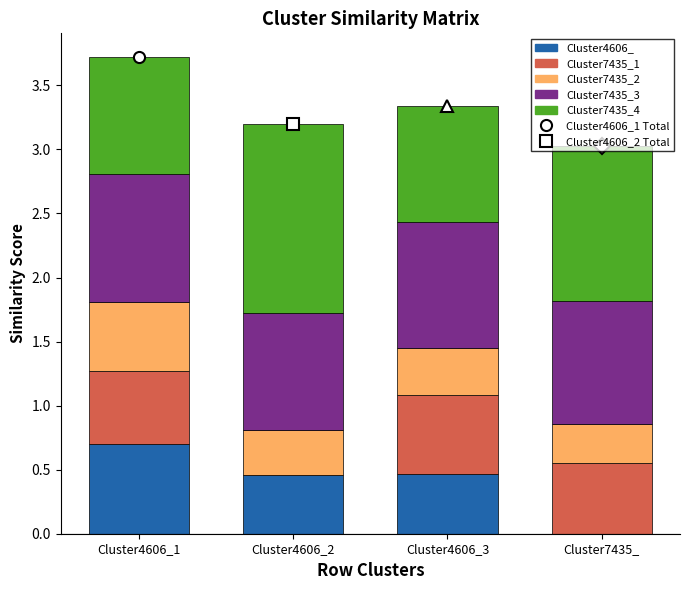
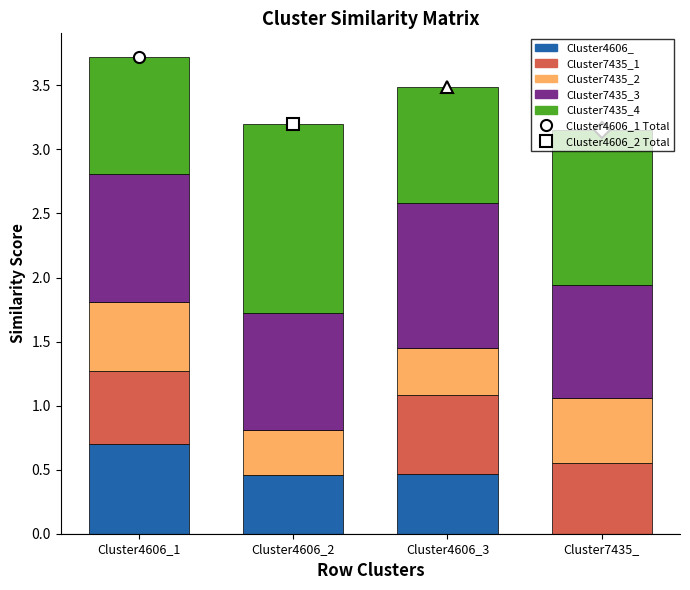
  {
    "Cluster7435_1": {
      "Cluster4606_1": 0.57,
      "Cluster4606_2": 0.00,
      "Cluster4606_3": 0.61,
      "Cluster7435_": 0.55
    },
    "Cluster7435_2": {
      "Cluster4606_1": 0.54,
      "Cluster4606_2": 0.35,
      "Cluster4606_3": 0.37,
-     "Cluster7435_": 0.31
+     "Cluster7435_": 0.51
    },
    "Cluster7435_3": {
      "Cluster4606_1": 1.00,
      "Cluster4606_2": 0.91,
-     "Cluster4606_3": 0.98,
-     "Cluster7435_": 0.96
+     "Cluster4606_3": 1.13,
+     "Cluster7435_": 0.88
    },
    "Cluster7435_4": {
      "Cluster4606_1": 0.91,
      "Cluster4606_2": 1.48,
      "Cluster4606_3": 0.91
    }
  }
